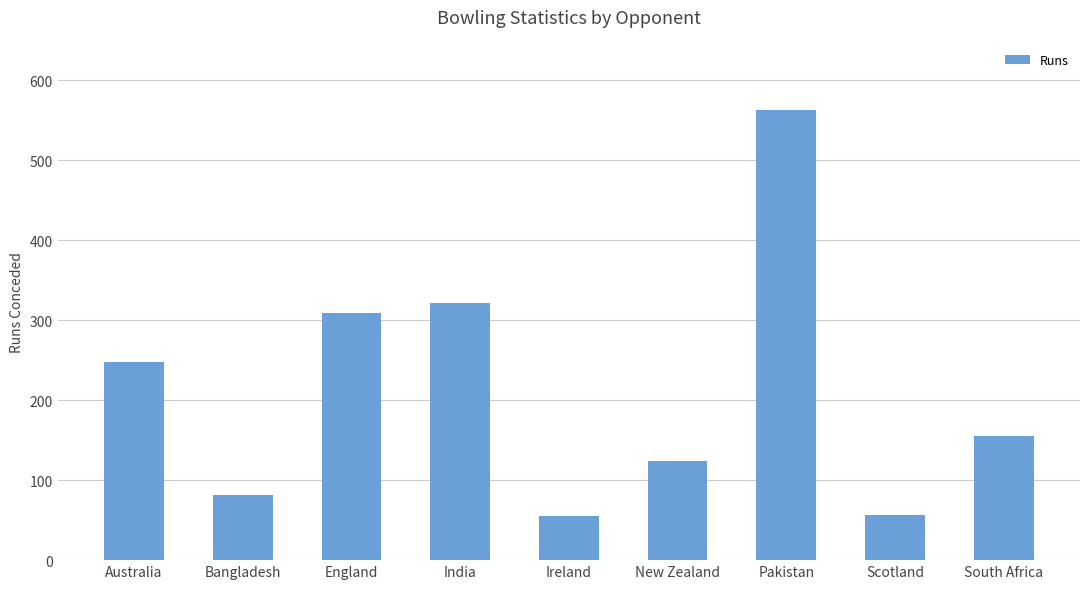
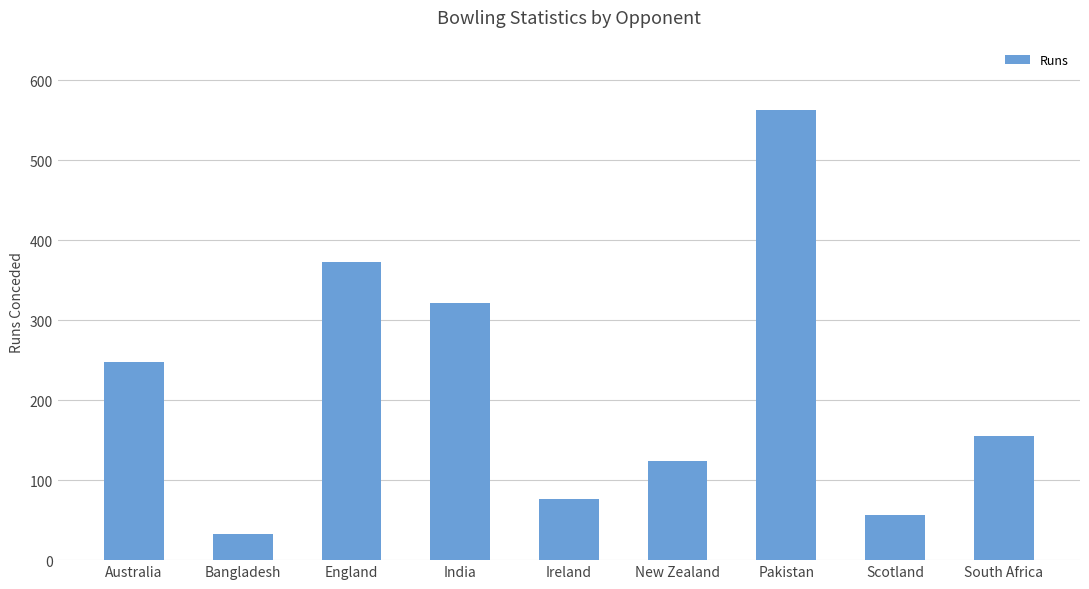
  {
    "Australia": 250,
-   "Bangladesh": 80,
-   "England": 310,
+   "Bangladesh": 30,
+   "England": 370,
    "India": 320,
-   "Ireland": 60,
+   "Ireland": 80,
    "New Zealand": 120,
    "Pakistan": 560,
    "Scotland": 60,
    "South Africa": 160
  }
